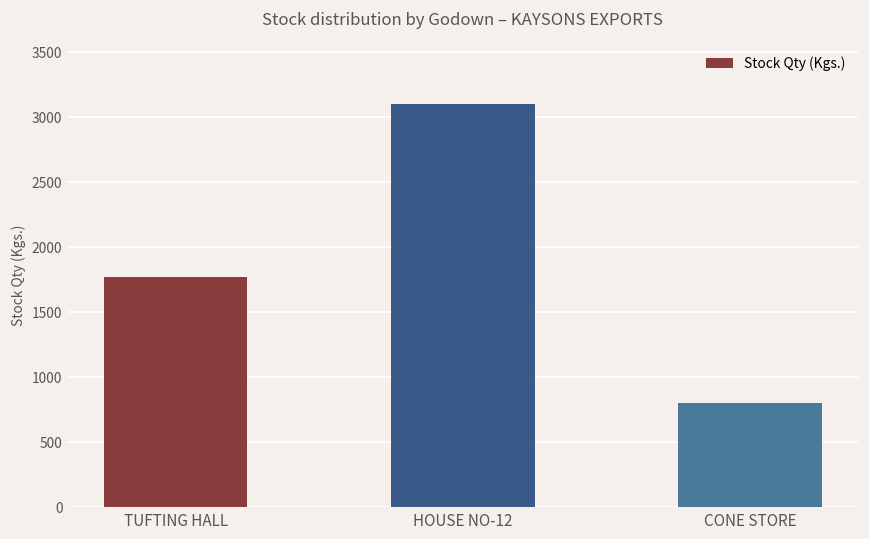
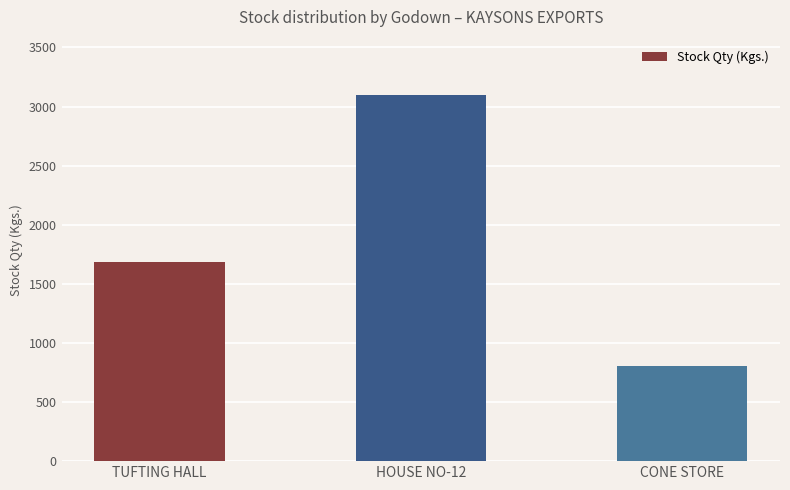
  {
-   "TUFTING HALL": 1770,
+   "TUFTING HALL": 1690,
    "HOUSE NO-12": 3100,
    "CONE STORE": 800
  }
